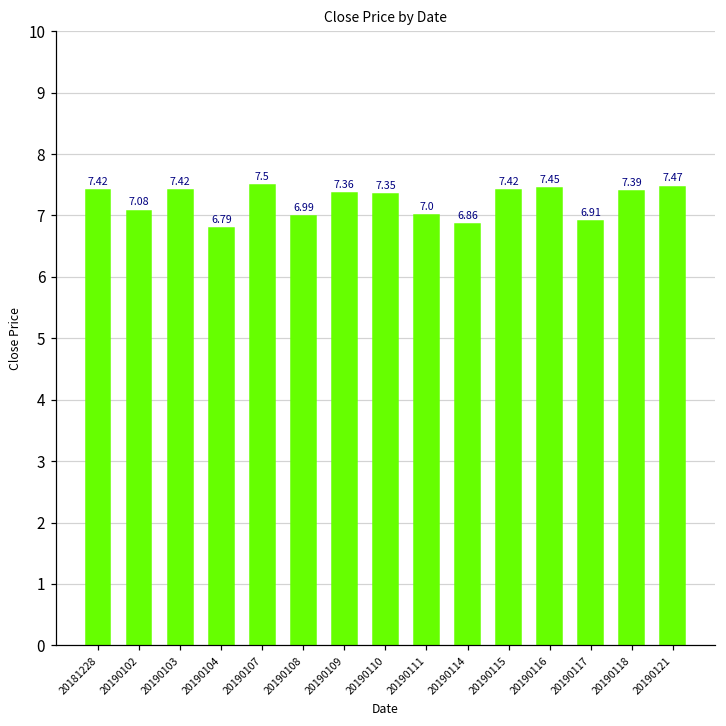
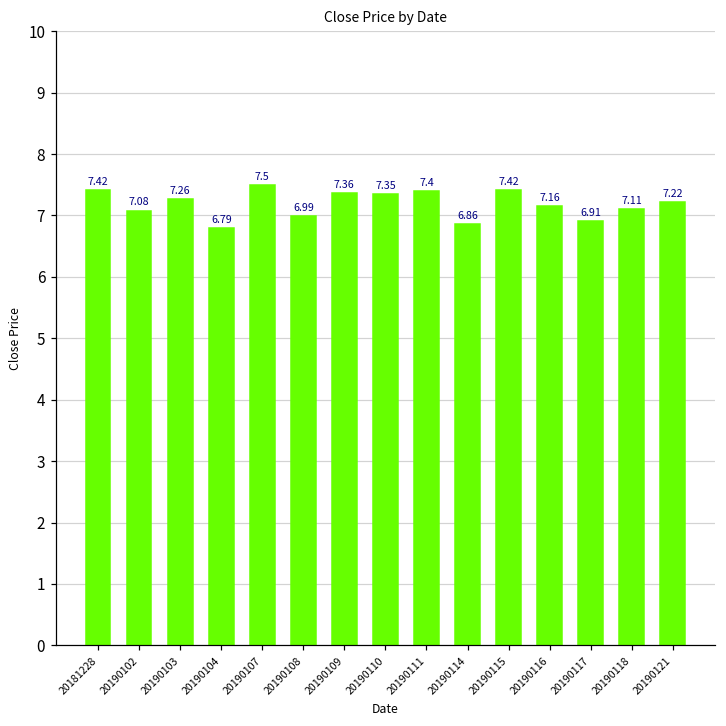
  {
    "20181228": 7.42,
    "20190102": 7.08,
-   "20190103": 7.42,
+   "20190103": 7.26,
    "20190104": 6.79,
    "20190107": 7.5,
    "20190108": 6.99,
    "20190109": 7.36,
    "20190110": 7.35,
-   "20190111": 7.0,
+   "20190111": 7.4,
    "20190114": 6.86,
    "20190115": 7.42,
-   "20190116": 7.45,
+   "20190116": 7.16,
    "20190117": 6.91,
-   "20190118": 7.39,
-   "20190121": 7.47
+   "20190118": 7.11,
+   "20190121": 7.22
  }
